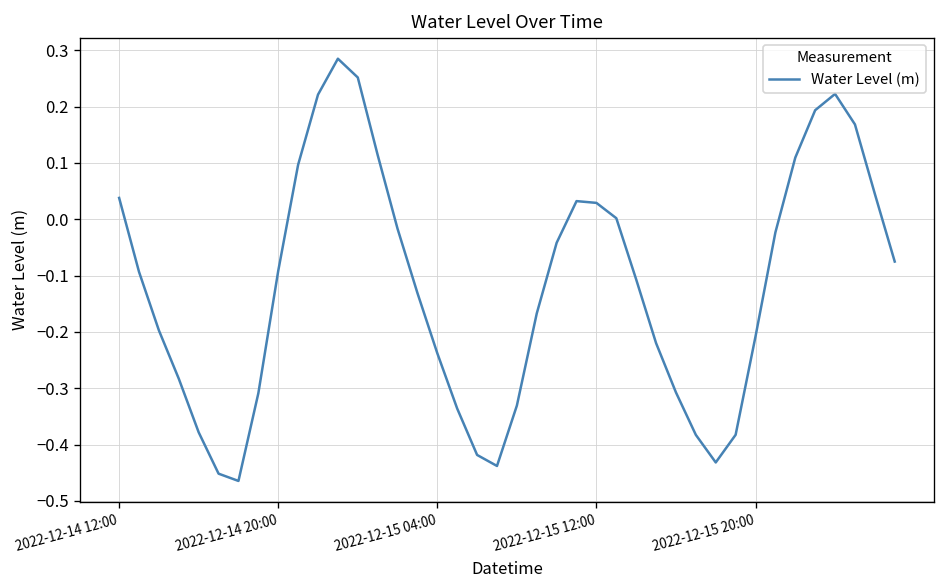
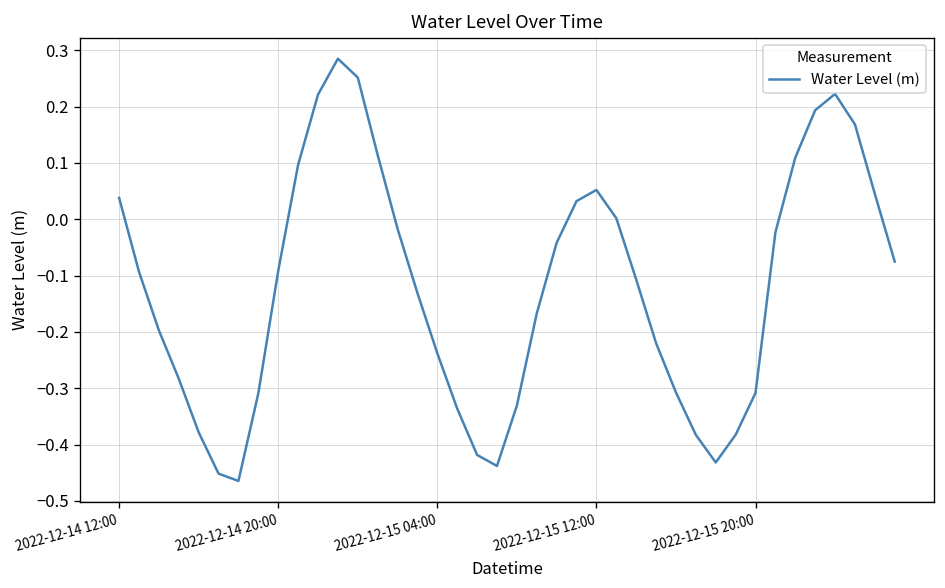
  {
    "2022-12-14 12:00": 0.04,
    "2022-12-14 20:00": -0.09,
    "2022-12-15 04:00": -0.24,
-   "2022-12-15 12:00": 0.03,
-   "2022-12-15 20:00": -0.21
+   "2022-12-15 12:00": 0.05,
+   "2022-12-15 20:00": -0.31
  }
